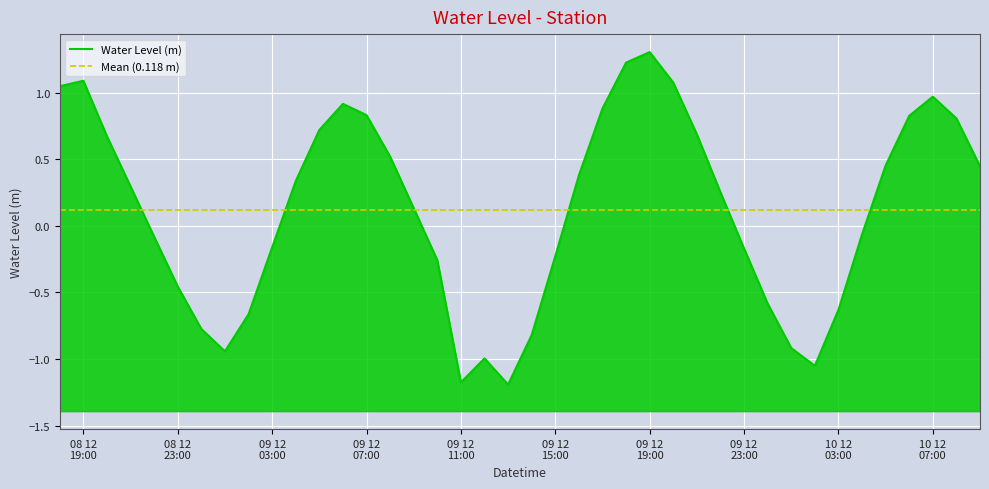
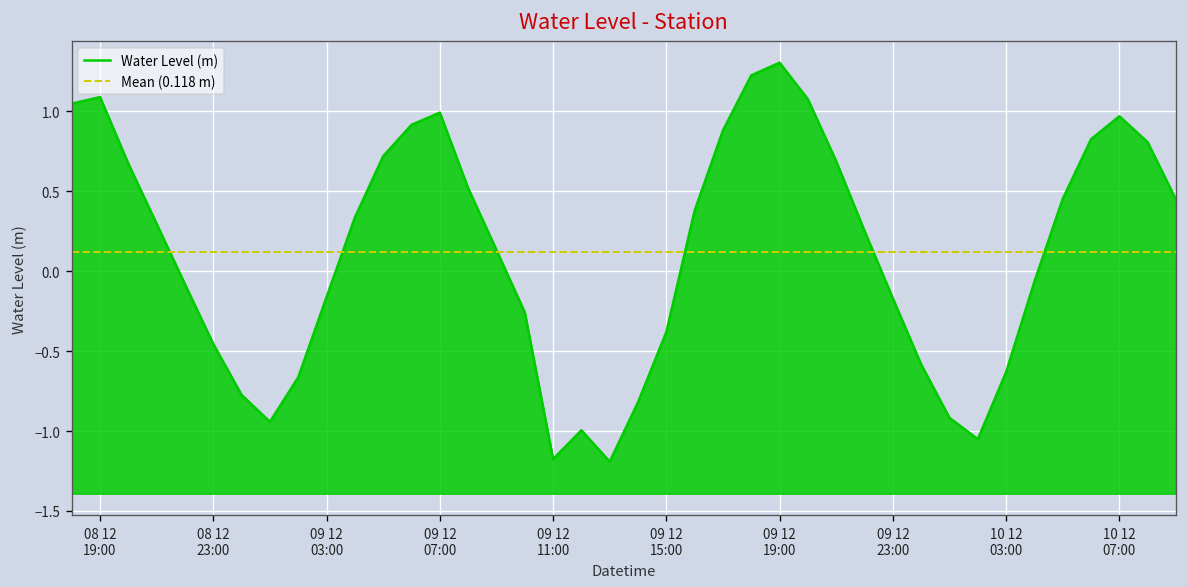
  {
    "08 12 19:00": 1.09,
    "08 12 23:00": -0.46,
    "09 12 03:00": -0.16,
-   "09 12 07:00": 0.83,
+   "09 12 07:00": 0.99,
    "09 12 11:00": -1.18,
-   "09 12 15:00": -0.23,
+   "09 12 15:00": -0.38,
    "09 12 19:00": 1.30,
    "09 12 23:00": -0.17,
    "10 12 03:00": -0.63,
    "10 12 07:00": 0.97
  }
